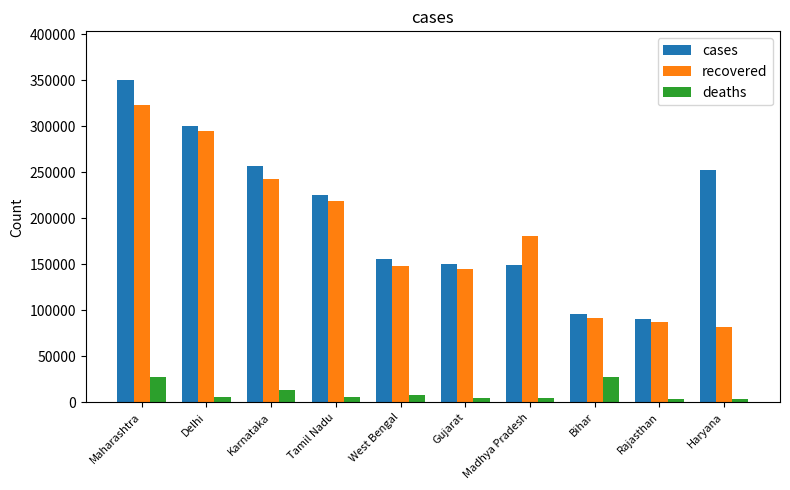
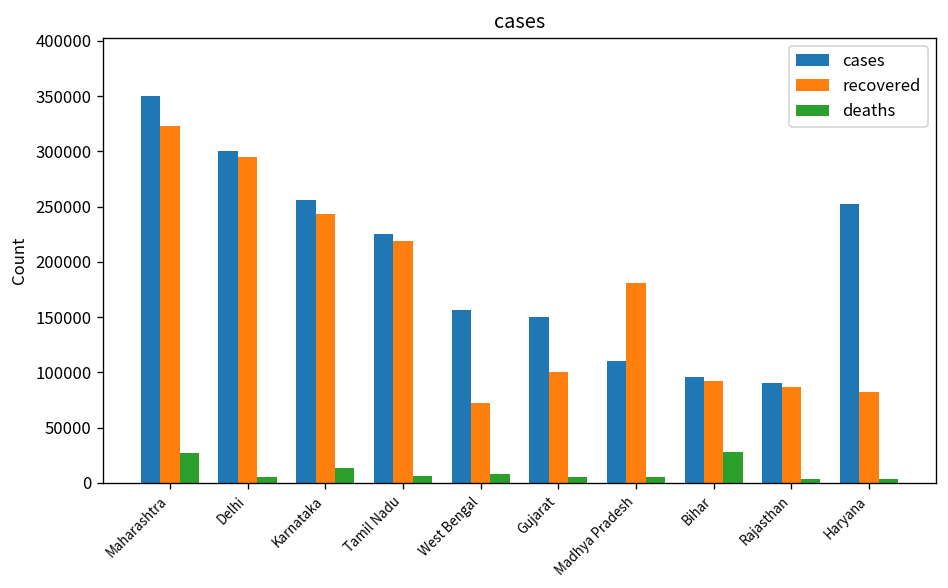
  {
    "cases": {
      "Maharashtra": 350000,
      "Delhi": 300000,
      "Karnataka": 260000,
      "Tamil Nadu": 230000,
      "West Bengal": 160000,
      "Gujarat": 150000,
-     "Madhya Pradesh": 150000,
+     "Madhya Pradesh": 110000,
      "Bihar": 100000,
      "Rajasthan": 90000,
      "Haryana": 250000
    },
    "recovered": {
      "Maharashtra": 320000,
      "Delhi": 300000,
      "Karnataka": 240000,
      "Tamil Nadu": 220000,
-     "West Bengal": 150000,
-     "Gujarat": 150000,
+     "West Bengal": 70000,
+     "Gujarat": 100000,
      "Madhya Pradesh": 180000,
      "Bihar": 90000,
      "Rajasthan": 90000,
      "Haryana": 80000
    },
    "deaths": {
      "Maharashtra": 30000,
      "Delhi": 10000,
      "Karnataka": 10000,
      "Tamil Nadu": 10000,
      "West Bengal": 10000,
      "Gujarat": 10000,
      "Madhya Pradesh": 10000,
      "Bihar": 30000,
      "Rajasthan": 0,
      "Haryana": 0
    }
  }
